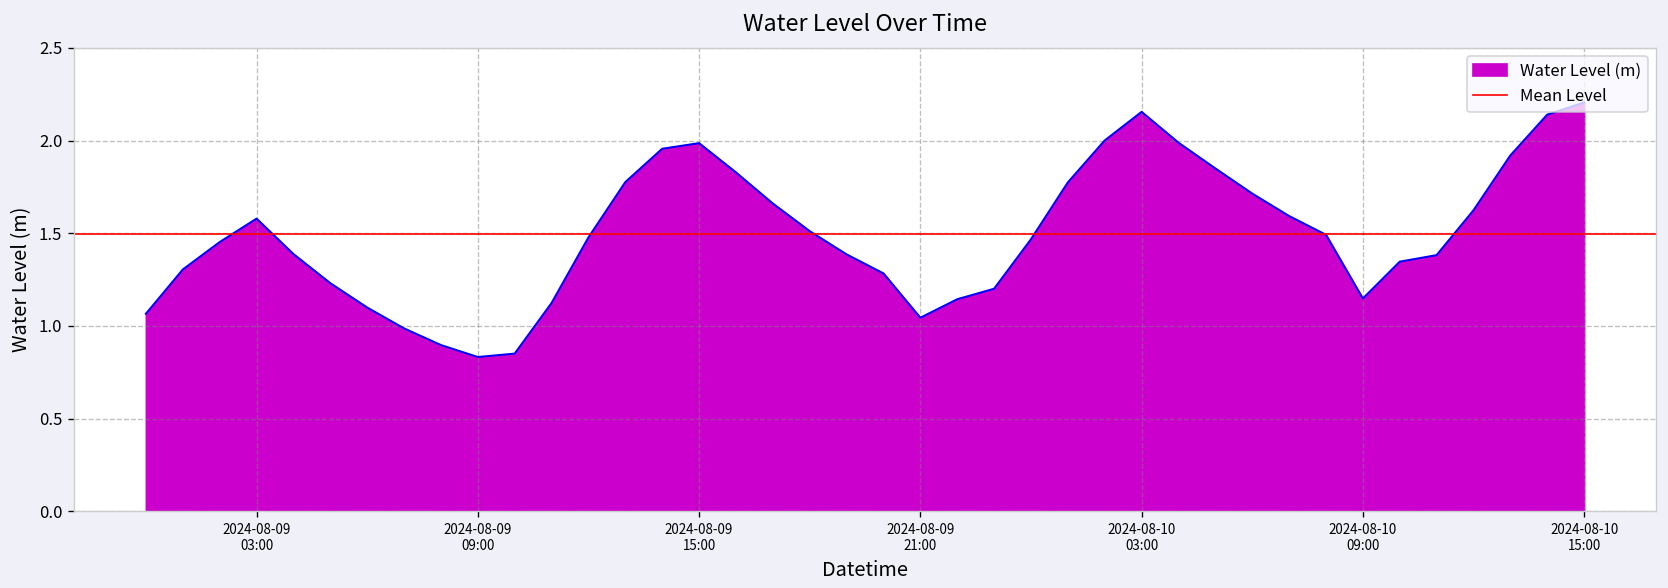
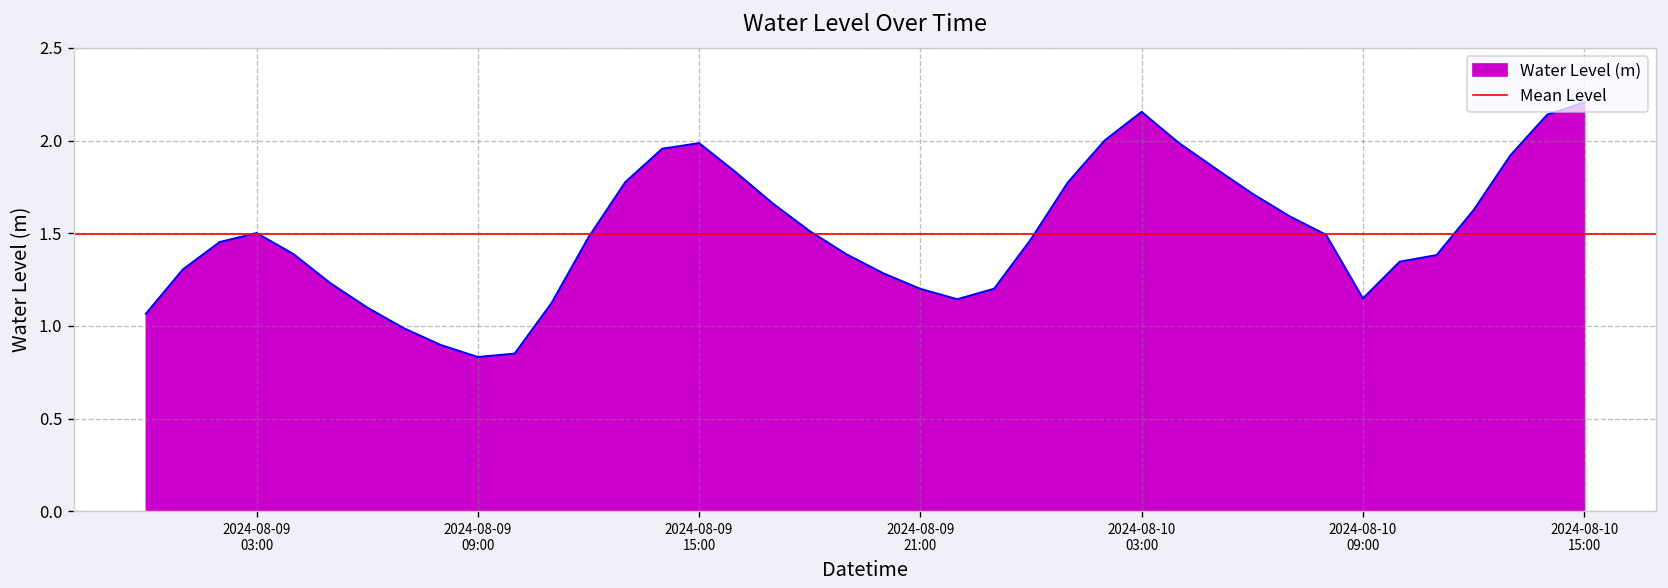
  {
-   "2024-08-09 03:00": 1.58,
+   "2024-08-09 03:00": 1.50,
    "2024-08-09 09:00": 0.83,
    "2024-08-09 15:00": 1.99,
-   "2024-08-09 21:00": 1.04,
+   "2024-08-09 21:00": 1.20,
    "2024-08-10 03:00": 2.15,
    "2024-08-10 09:00": 1.15
  }
